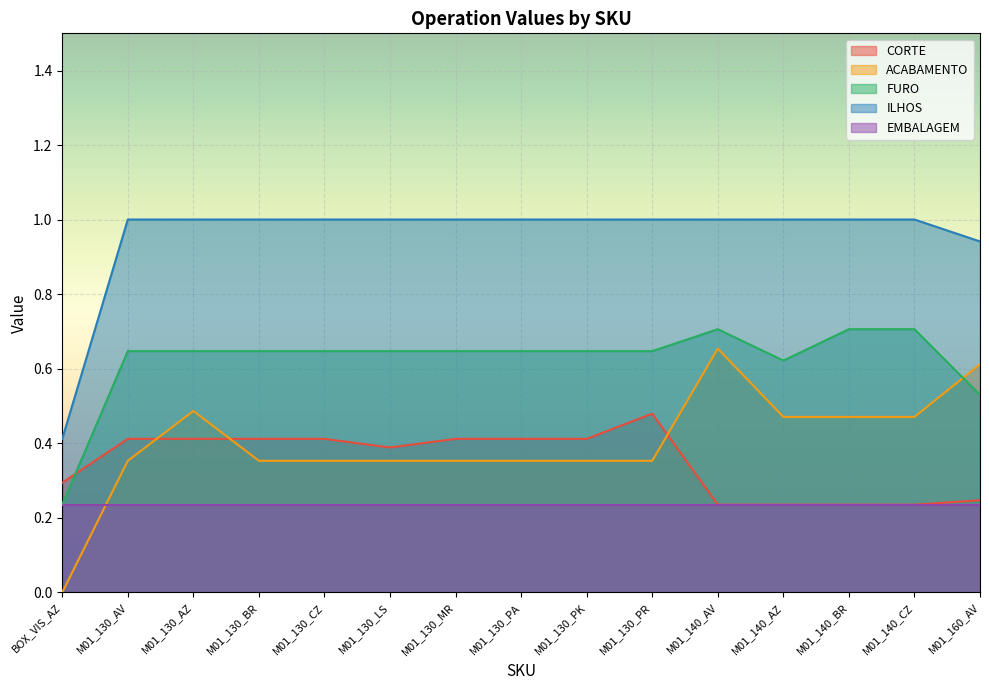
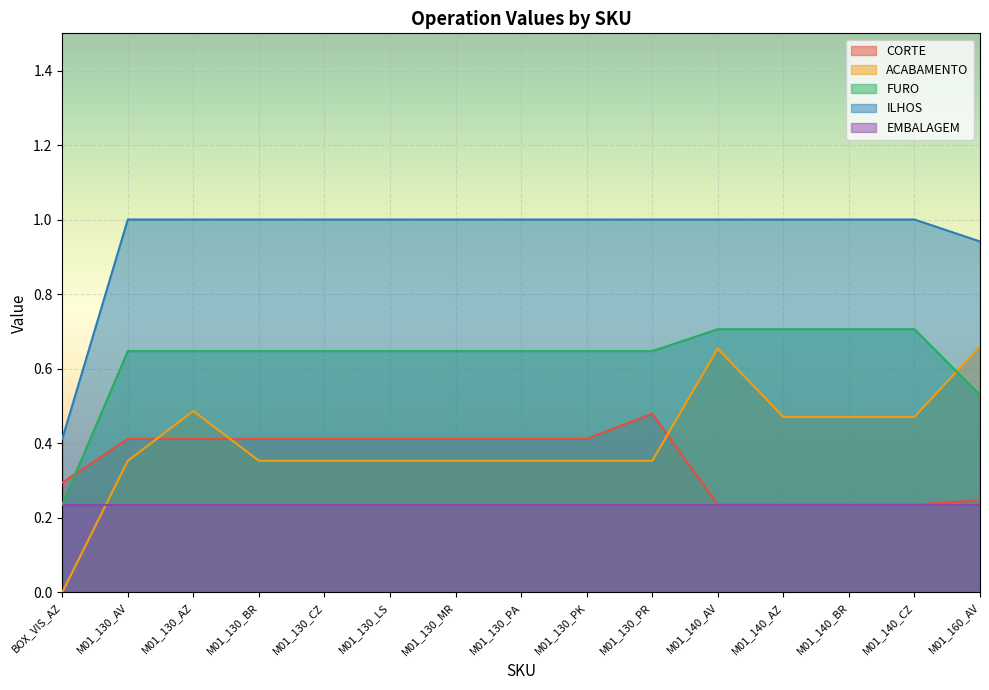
  {
    "CORTE": {
      "BOX_VIS_AZ": 0.29,
      "M01_130_AV": 0.41,
      "M01_130_AZ": 0.41,
      "M01_130_BR": 0.41,
      "M01_130_CZ": 0.41,
-     "M01_130_LS": 0.39,
+     "M01_130_LS": 0.41,
      "M01_130_MR": 0.41,
      "M01_130_PA": 0.41,
      "M01_130_PK": 0.41,
      "M01_130_PR": 0.48,
      "M01_160_AV": 0.25
    },
    "ACABAMENTO": {
      "BOX_VIS_AZ": 0.00,
      "M01_130_AV": 0.35,
      "M01_130_AZ": 0.49,
      "M01_130_BR": 0.35,
      "M01_130_CZ": 0.35,
      "M01_130_LS": 0.35,
      "M01_130_MR": 0.35,
      "M01_130_PA": 0.35,
      "M01_130_PK": 0.35,
      "M01_130_PR": 0.35,
      "M01_140_AV": 0.65,
      "M01_140_AZ": 0.47,
      "M01_140_BR": 0.47,
      "M01_140_CZ": 0.47,
-     "M01_160_AV": 0.61
+     "M01_160_AV": 0.66
    },
    "FURO": {
      "M01_130_AV": 0.65,
      "M01_130_AZ": 0.65,
      "M01_130_BR": 0.65,
      "M01_130_CZ": 0.65,
      "M01_130_LS": 0.65,
      "M01_130_MR": 0.65,
      "M01_130_PA": 0.65,
      "M01_130_PK": 0.65,
      "M01_130_PR": 0.65,
      "M01_140_AV": 0.71,
-     "M01_140_AZ": 0.62,
+     "M01_140_AZ": 0.71,
      "M01_140_BR": 0.71,
      "M01_140_CZ": 0.71,
      "M01_160_AV": 0.53
    },
    "ILHOS": {
      "BOX_VIS_AZ": 0.41,
      "M01_130_AV": 1.00,
      "M01_130_AZ": 1.00,
      "M01_130_BR": 1.00,
      "M01_130_CZ": 1.00,
      "M01_130_LS": 1.00,
      "M01_130_MR": 1.00,
      "M01_130_PA": 1.00,
      "M01_130_PK": 1.00,
      "M01_130_PR": 1.00,
      "M01_140_AV": 1.00,
      "M01_140_AZ": 1.00,
      "M01_140_BR": 1.00,
      "M01_140_CZ": 1.00,
      "M01_160_AV": 0.94
    },
    "EMBALAGEM": {
      "M01_130_AV": 0.24,
      "M01_130_AZ": 0.24,
      "M01_130_BR": 0.24,
      "M01_130_CZ": 0.24,
      "M01_130_LS": 0.24,
      "M01_130_MR": 0.24,
      "M01_130_PA": 0.24,
      "M01_130_PK": 0.24,
      "M01_130_PR": 0.24,
      "M01_160_AV": 0.24
    }
  }
